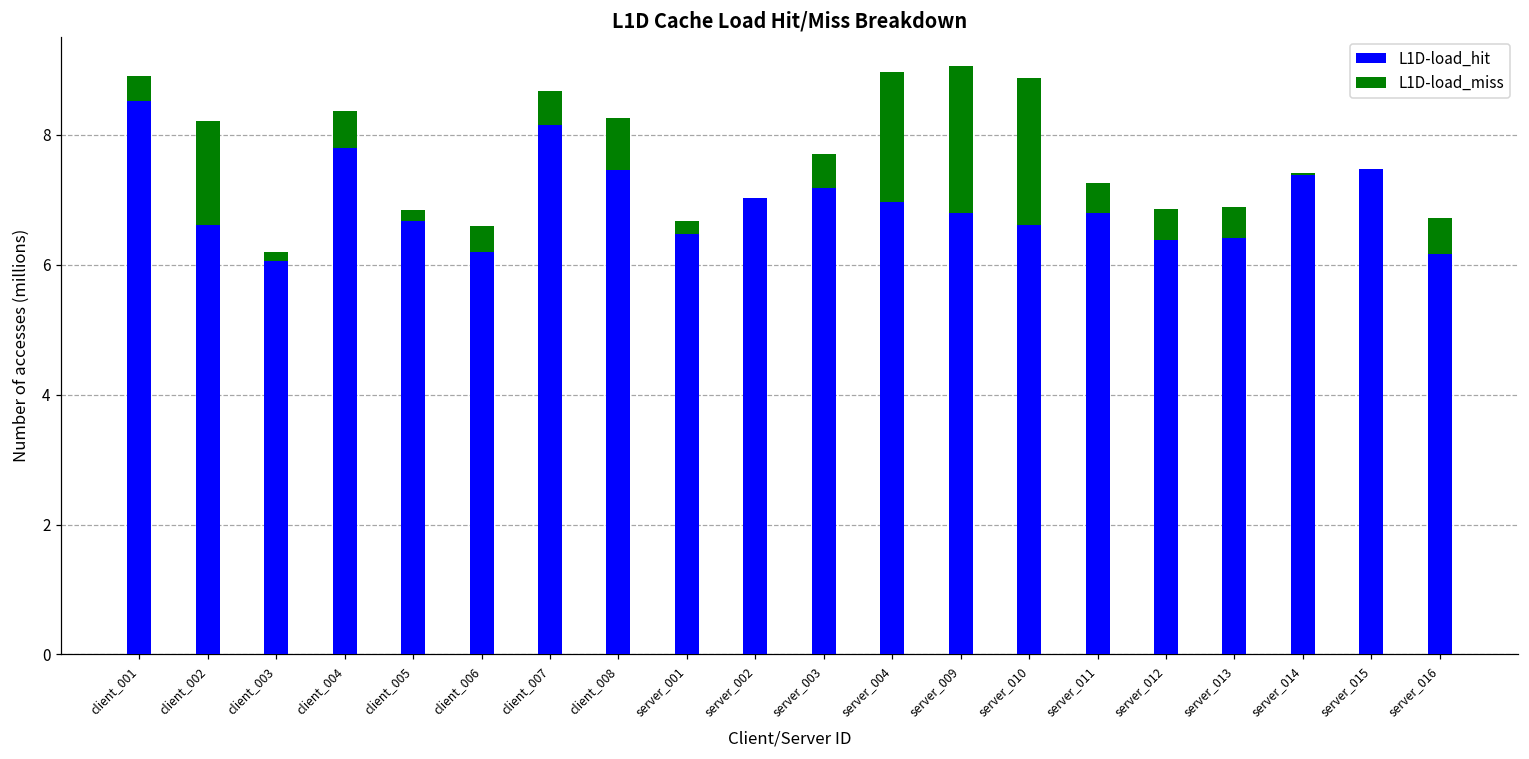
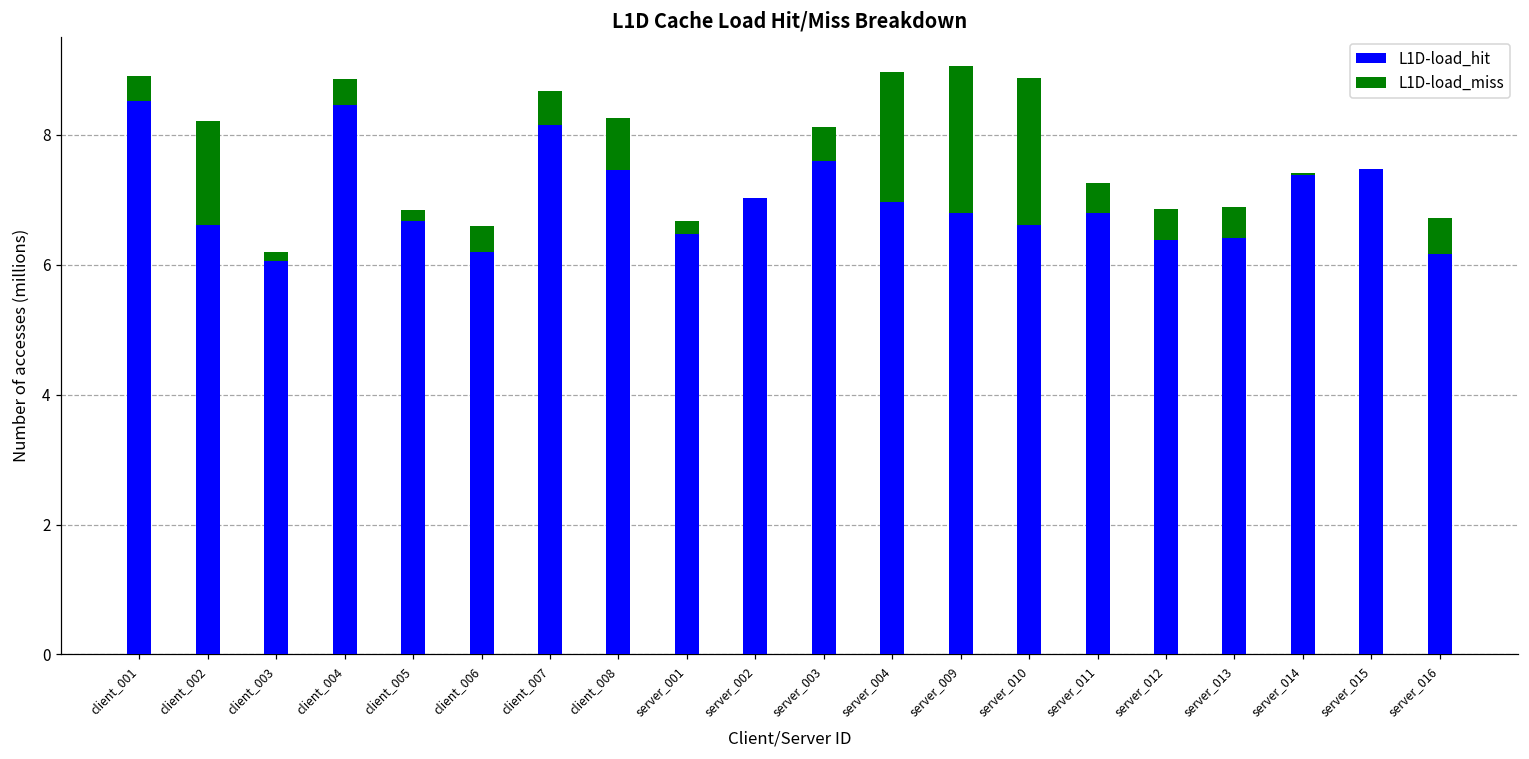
  {
    "L1D-load_hit": {
      "client_001": 8.5,
      "client_002": 6.6,
      "client_003": 6.1,
-     "client_004": 7.8,
+     "client_004": 8.5,
      "client_005": 6.7,
      "client_006": 6.2,
      "client_007": 8.2,
      "client_008": 7.5,
      "server_001": 6.5,
      "server_002": 7.0,
-     "server_003": 7.2,
+     "server_003": 7.6,
      "server_004": 7.0,
      "server_009": 6.8,
      "server_010": 6.6,
      "server_011": 6.8,
      "server_012": 6.4,
      "server_013": 6.4,
      "server_014": 7.4,
      "server_015": 7.5,
      "server_016": 6.2
    },
    "L1D-load_miss": {
      "client_001": 0.4,
      "client_002": 1.6,
      "client_003": 0.1,
-     "client_004": 0.6,
+     "client_004": 0.4,
      "client_005": 0.2,
      "client_006": 0.4,
      "client_007": 0.5,
      "client_008": 0.8,
      "server_001": 0.2,
      "server_003": 0.5,
      "server_004": 2.0,
      "server_009": 2.3,
      "server_010": 2.3,
      "server_011": 0.5,
      "server_012": 0.5,
      "server_013": 0.5,
      "server_016": 0.6
    }
  }
